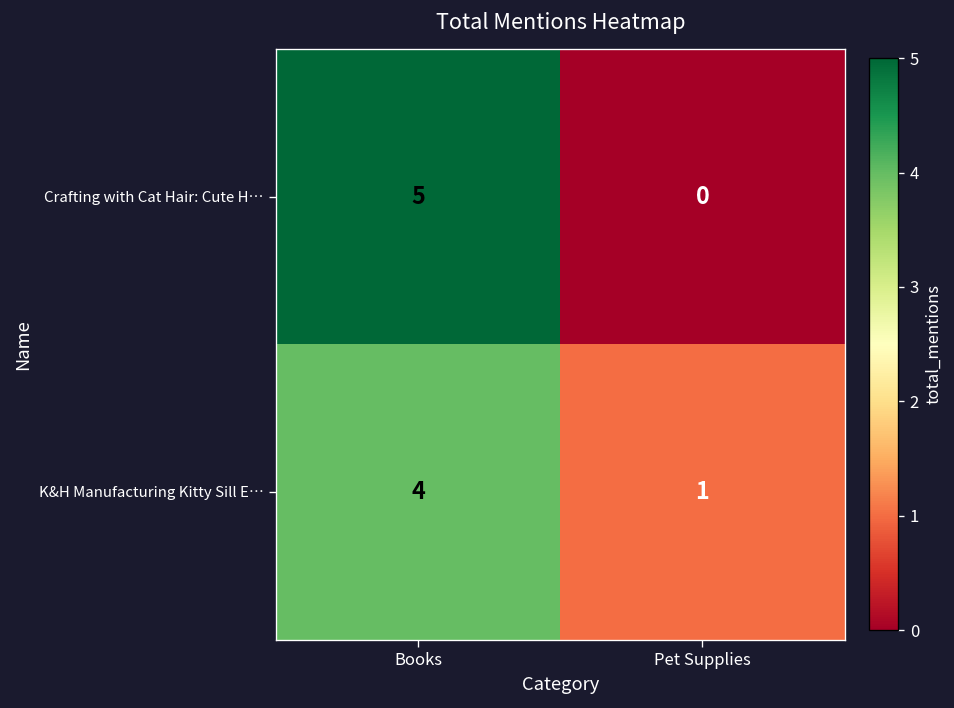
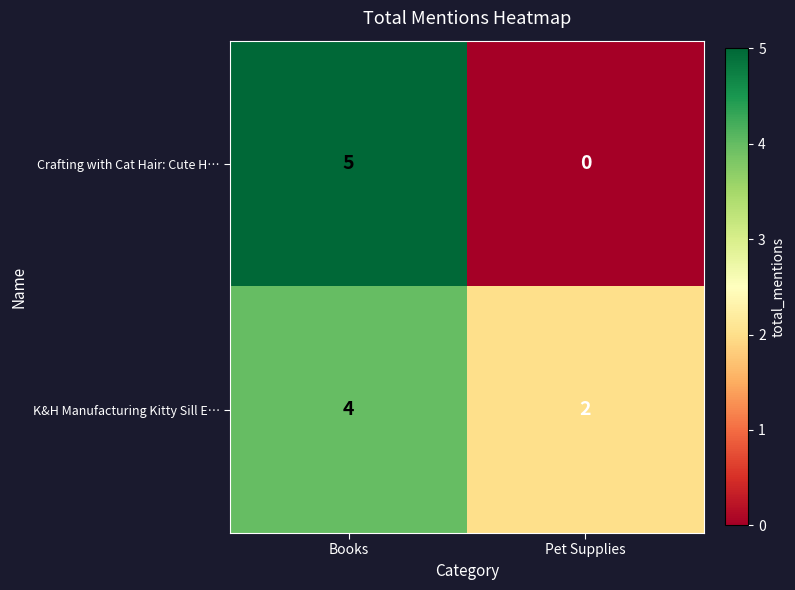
  {
    "Crafting with Cat Hair: Cute H…": {
      "Books": 5,
      "Pet Supplies": 0
    },
    "K&H Manufacturing Kitty Sill E…": {
      "Books": 4,
-     "Pet Supplies": 1
+     "Pet Supplies": 2
    }
  }
